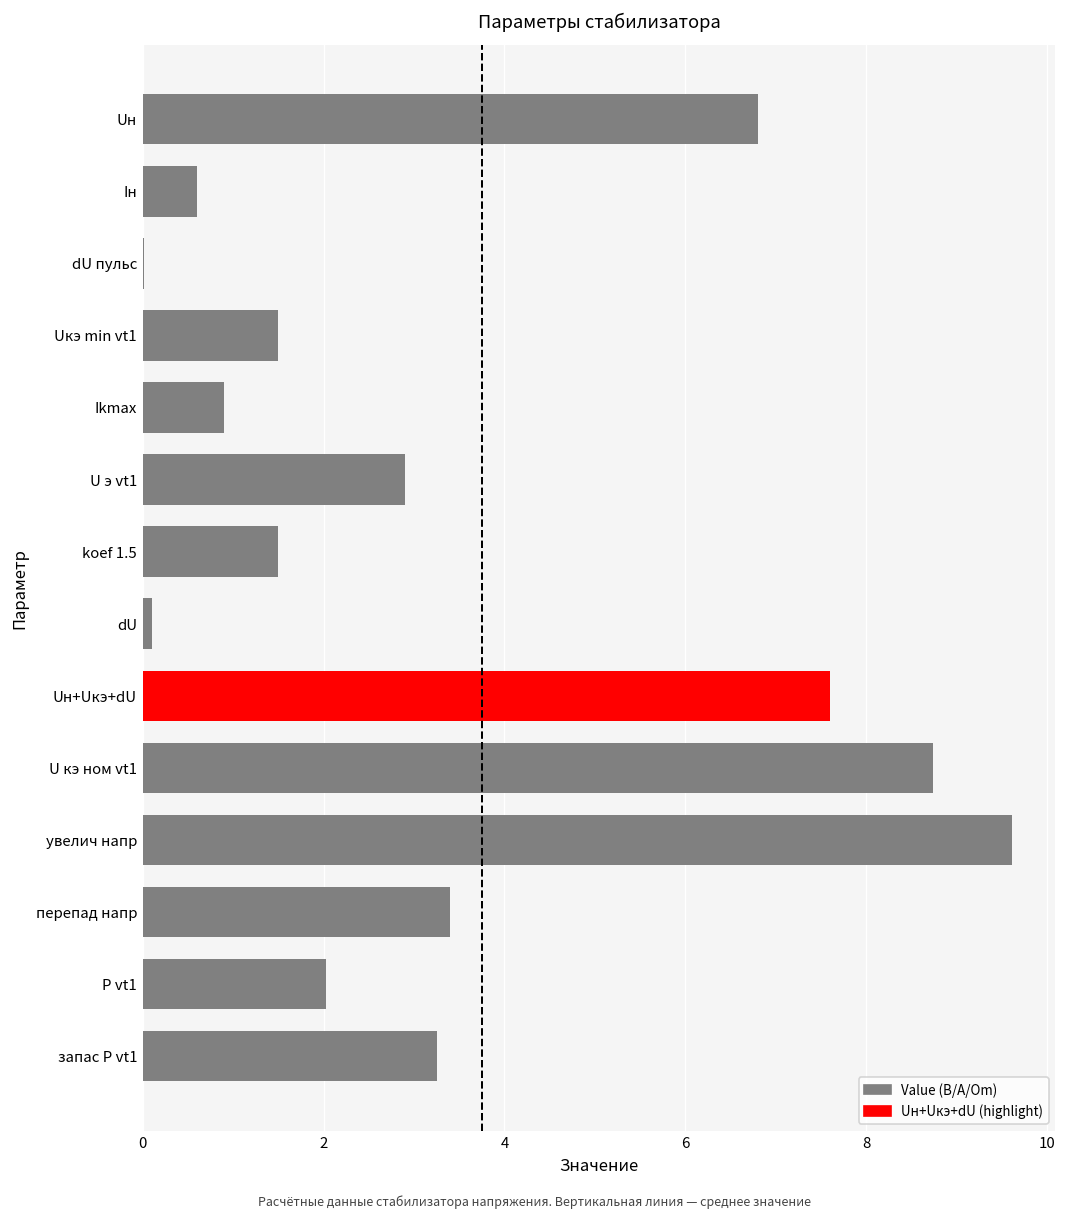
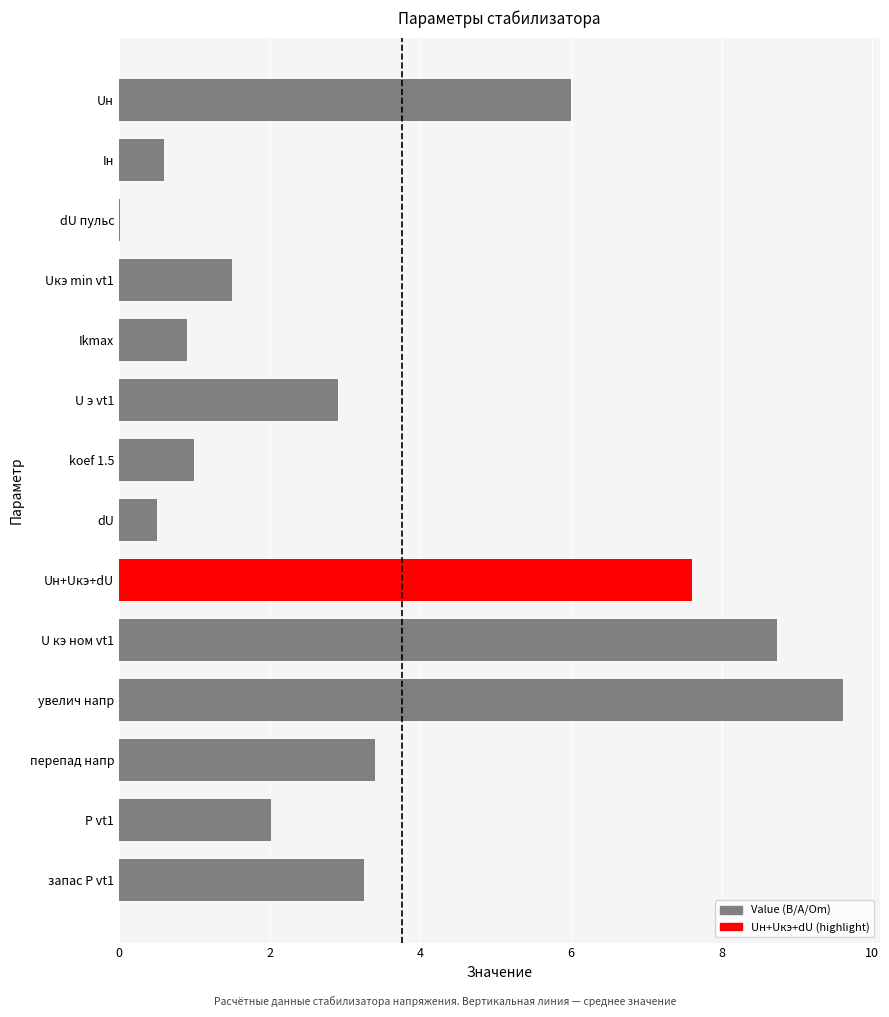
  {
-   "Uн": 6.8,
+   "Uн": 6.0,
    "Iн": 0.6,
    "Uкэ min vt1": 1.5,
    "Ikmax": 0.9,
    "U э vt1": 2.9,
-   "koef 1.5": 1.5,
-   "dU": 0.1,
+   "koef 1.5": 1.0,
+   "dU": 0.5,
    "Uн+Uкэ+dU": 7.6,
    "U кэ ном vt1": 8.7,
    "увелич напр": 9.6,
    "перепад напр": 3.4,
    "P vt1": 2.0,
    "запас P vt1": 3.3
  }
